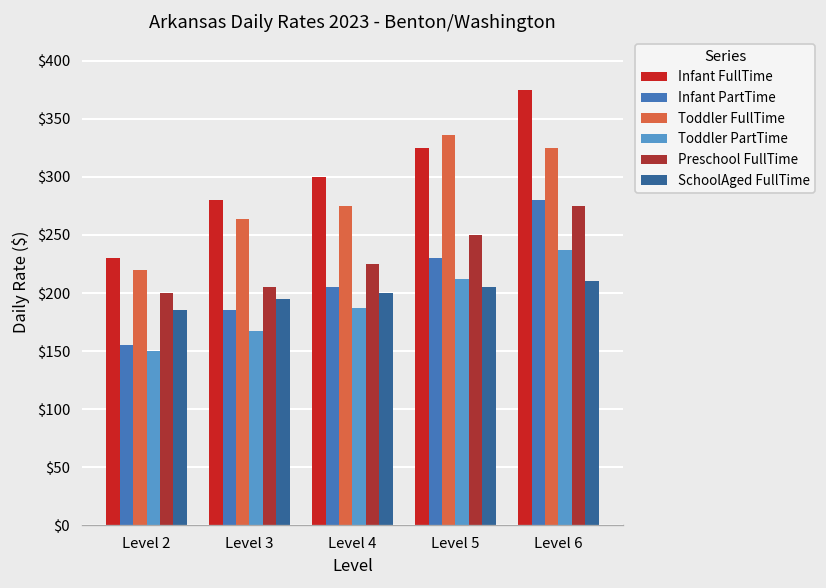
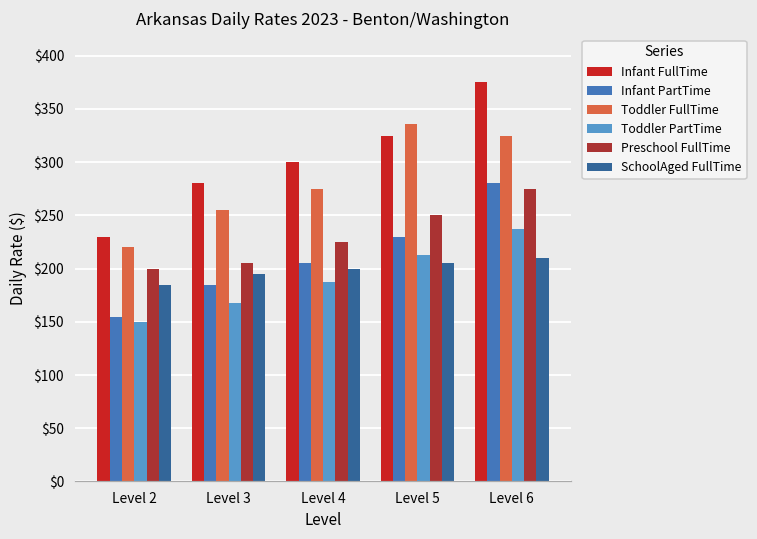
  {
    "Toddler FullTime": {
      "Level 2": "$220",
-     "Level 3": "$264",
+     "Level 3": "$255",
      "Level 4": "$280",
      "Level 5": "$340",
      "Level 6": "$330"
    }
  }
